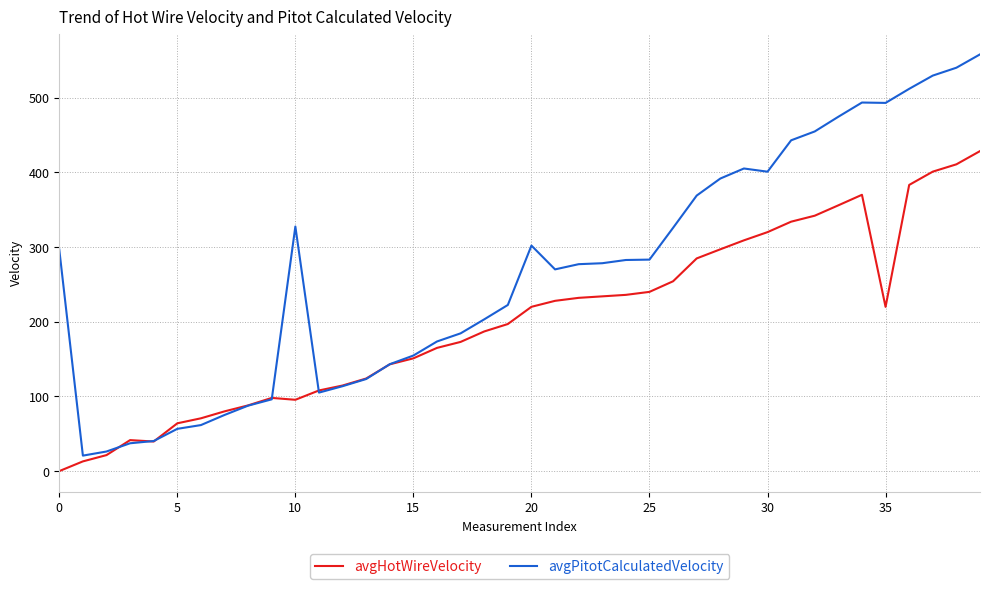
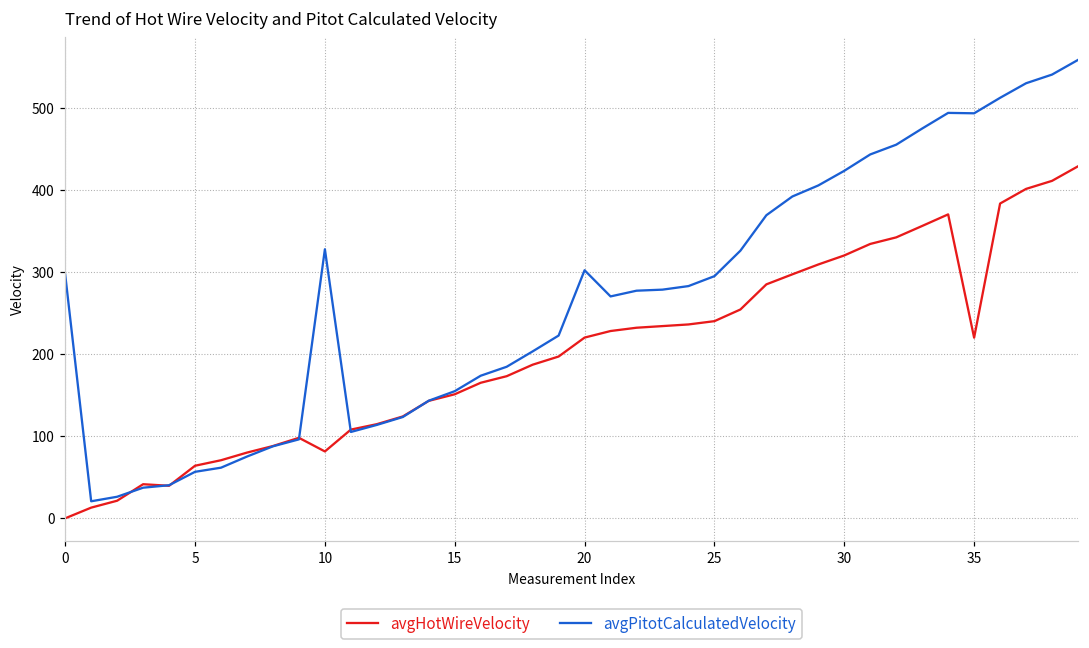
  {
    "avgHotWireVelocity": {
      "0": 0,
      "5": 60,
-     "10": 100,
+     "10": 80,
      "15": 150,
      "20": 220,
      "25": 240,
      "30": 320,
      "35": 220
    },
    "avgPitotCalculatedVelocity": {
      "0": 300,
      "5": 60,
      "10": 330,
      "15": 150,
      "20": 300,
-     "25": 280,
-     "30": 400,
+     "25": 290,
+     "30": 420,
      "35": 490
    }
  }
